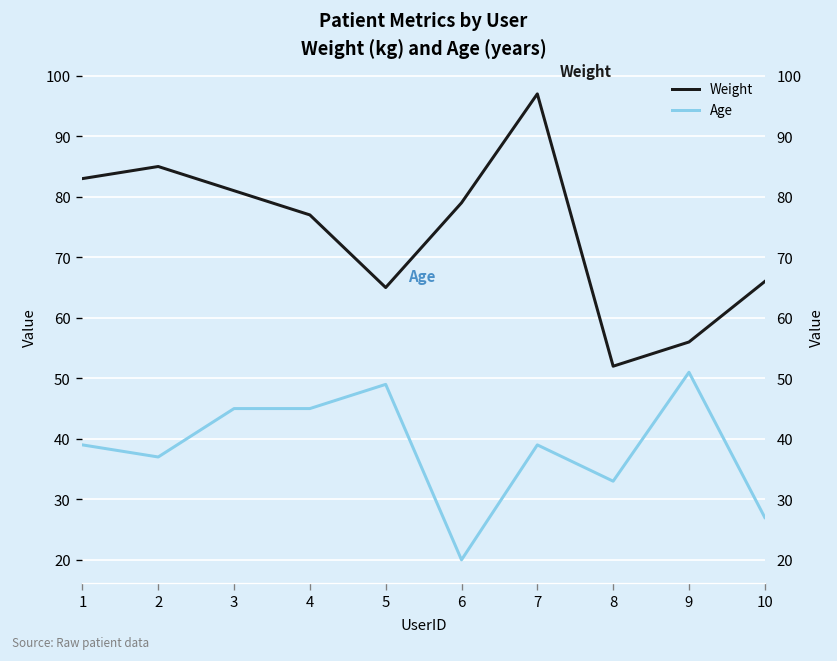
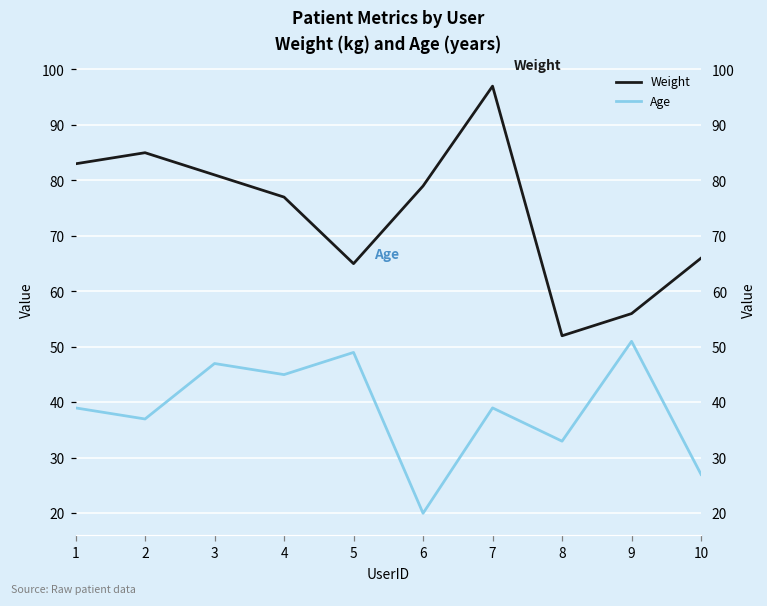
  {
    "Weight": {
      "1": 83,
      "2": 85,
      "3": 81,
      "4": 77,
      "5": 65,
      "6": 79,
      "7": 97,
      "8": 52,
      "9": 56,
      "10": 66
    },
    "Age": {
      "1": 39,
      "2": 37,
-     "3": 45,
+     "3": 47,
      "4": 45,
      "5": 49,
      "6": 20,
      "7": 39,
      "8": 33,
      "9": 51,
      "10": 27
    }
  }
